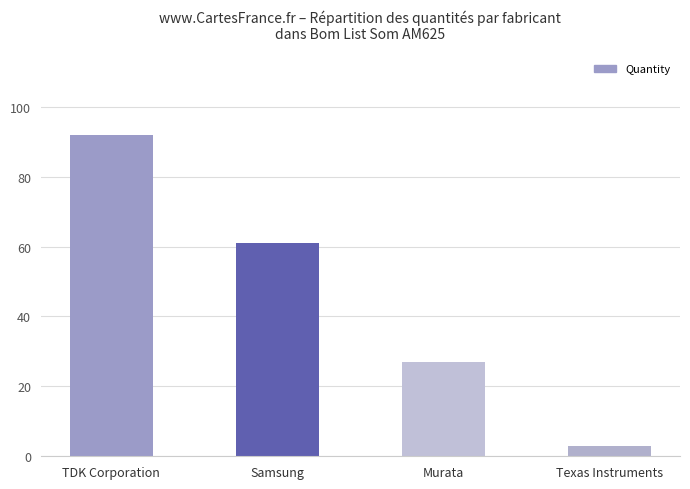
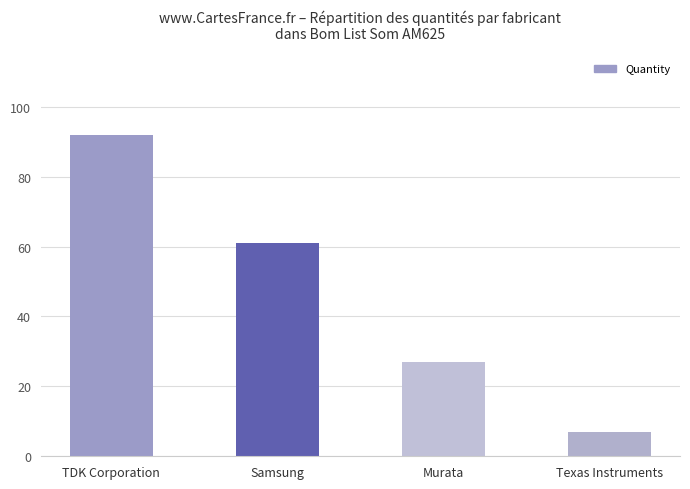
  {
    "TDK Corporation": 92,
    "Samsung": 61,
    "Murata": 27,
-   "Texas Instruments": 3
+   "Texas Instruments": 7
  }
